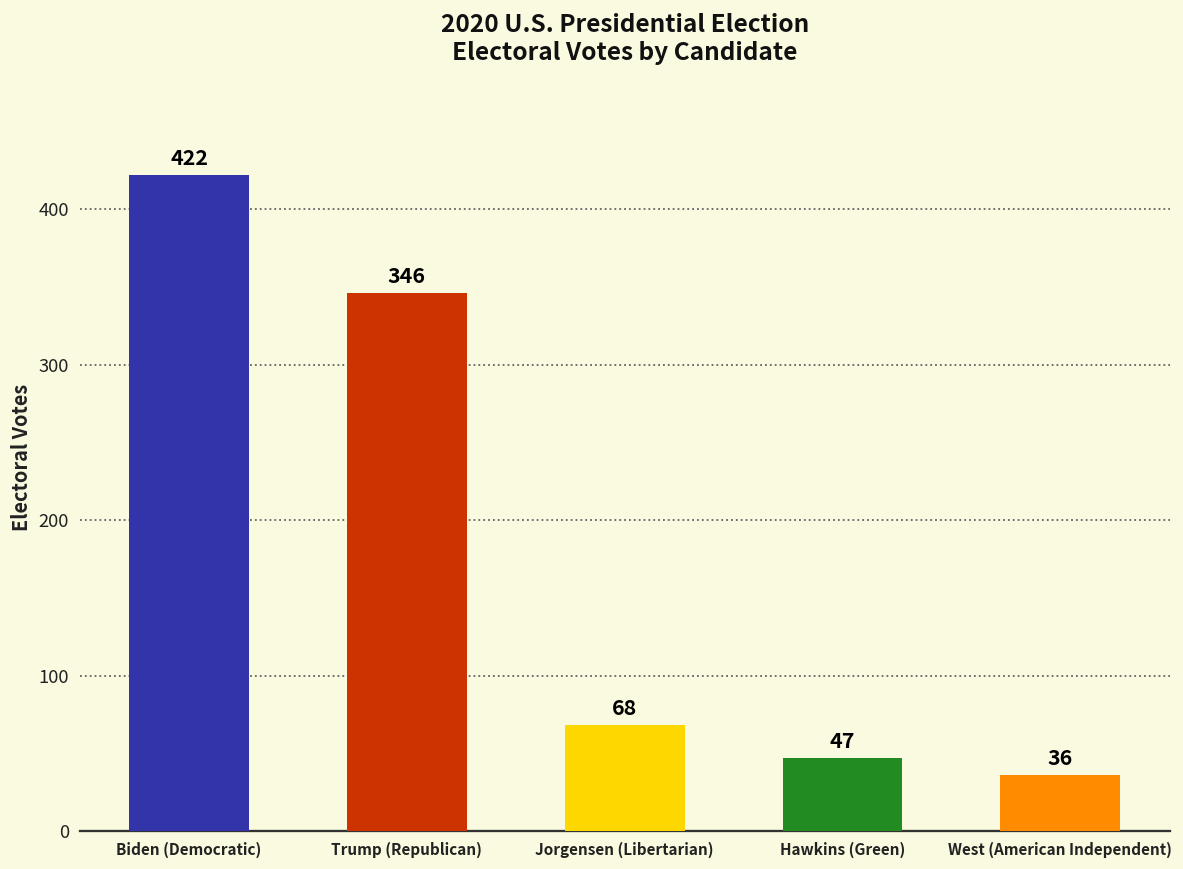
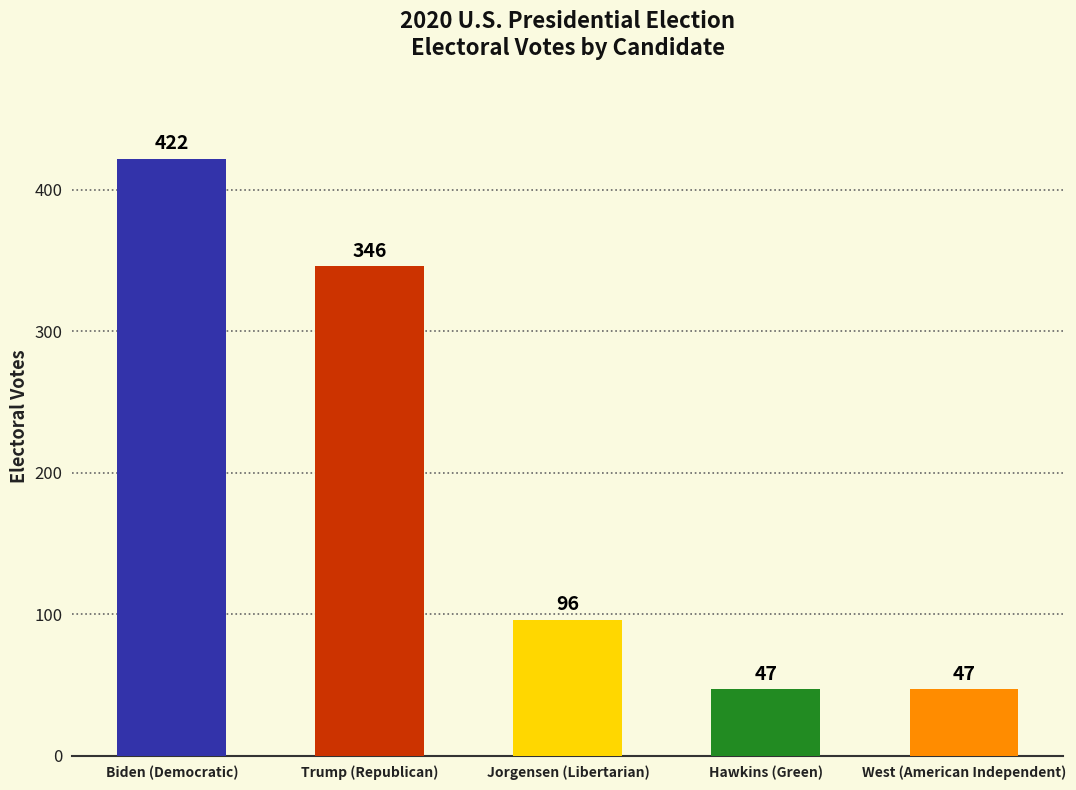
  {
    "Biden (Democratic)": 422,
    "Trump (Republican)": 346,
-   "Jorgensen (Libertarian)": 68,
+   "Jorgensen (Libertarian)": 96,
    "Hawkins (Green)": 47,
-   "West (American Independent)": 36
+   "West (American Independent)": 47
  }
